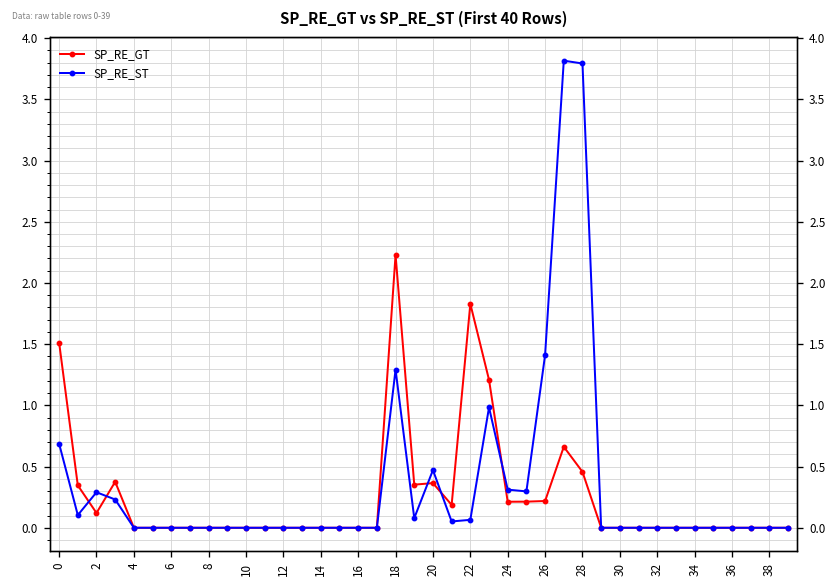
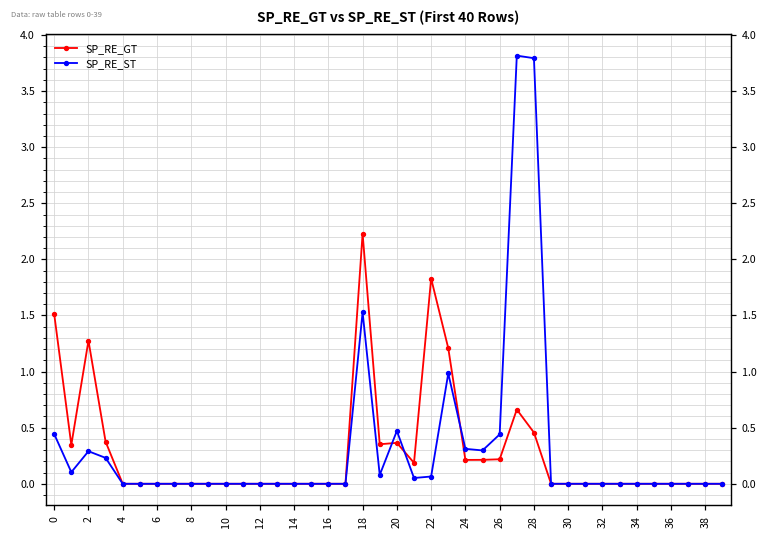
  {
    "SP_RE_GT": {
      "0": 1.51,
-     "2": 0.12,
+     "2": 1.28,
      "18": 2.23,
      "20": 0.37,
      "22": 1.83,
      "24": 0.21,
      "26": 0.22,
      "28": 0.46
    },
    "SP_RE_ST": {
-     "0": 0.69,
+     "0": 0.44,
      "2": 0.29,
-     "18": 1.29,
+     "18": 1.53,
      "20": 0.47,
      "22": 0.06,
      "24": 0.31,
-     "26": 1.41,
+     "26": 0.44,
      "28": 3.79
    }
  }
